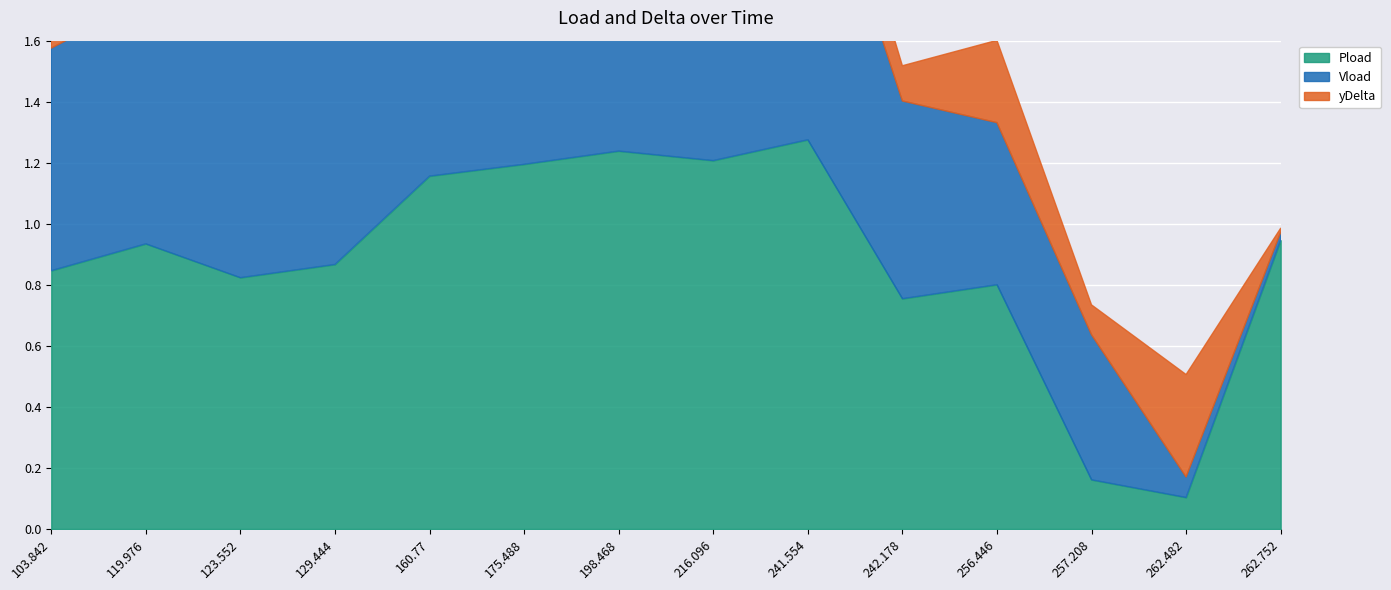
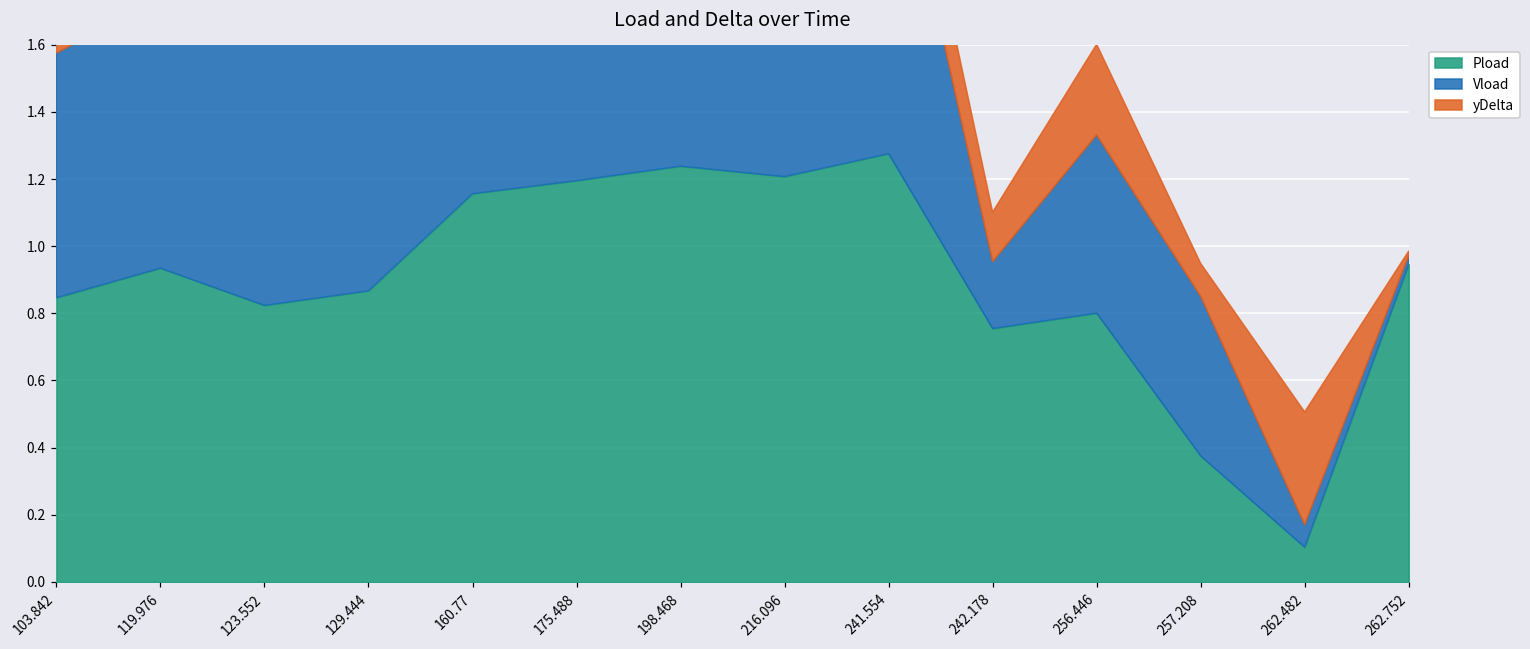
  {
    "Pload": {
      "103.842": 0.85,
      "119.976": 0.93,
      "123.552": 0.82,
      "129.444": 0.87,
      "160.77": 1.16,
      "175.488": 1.20,
      "198.468": 1.24,
      "216.096": 1.21,
      "241.554": 1.28,
      "242.178": 0.75,
      "256.446": 0.80,
-     "257.208": 0.16,
+     "257.208": 0.38,
      "262.482": 0.10,
      "262.752": 0.95
    },
    "Vload": {
      "103.842": 0.73,
      "123.552": 0.78,
-     "242.178": 0.65,
+     "242.178": 0.20,
      "256.446": 0.53,
      "257.208": 0.48,
      "262.482": 0.07,
      "262.752": 0.03
    },
    "yDelta": {
-     "242.178": 0.12,
+     "242.178": 0.15,
      "256.446": 0.27,
      "257.208": 0.10,
      "262.482": 0.34,
      "262.752": 0.01
    }
  }
